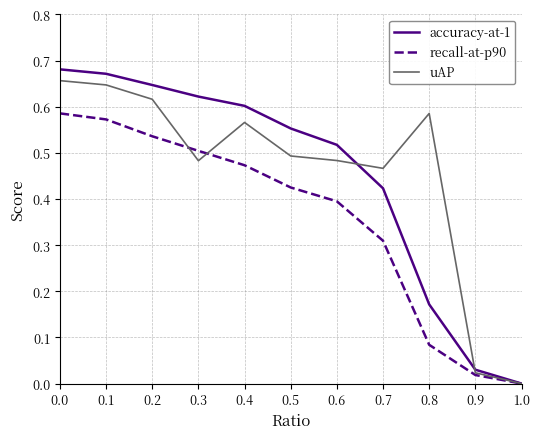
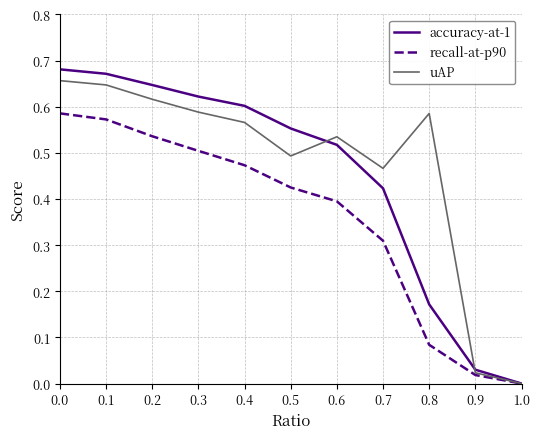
  {
    "uAP": {
      "0.0": 0.66,
      "0.1": 0.65,
      "0.2": 0.62,
-     "0.3": 0.48,
+     "0.3": 0.59,
      "0.4": 0.57,
      "0.5": 0.49,
-     "0.6": 0.48,
+     "0.6": 0.53,
      "0.7": 0.47,
      "0.8": 0.59
    }
  }
